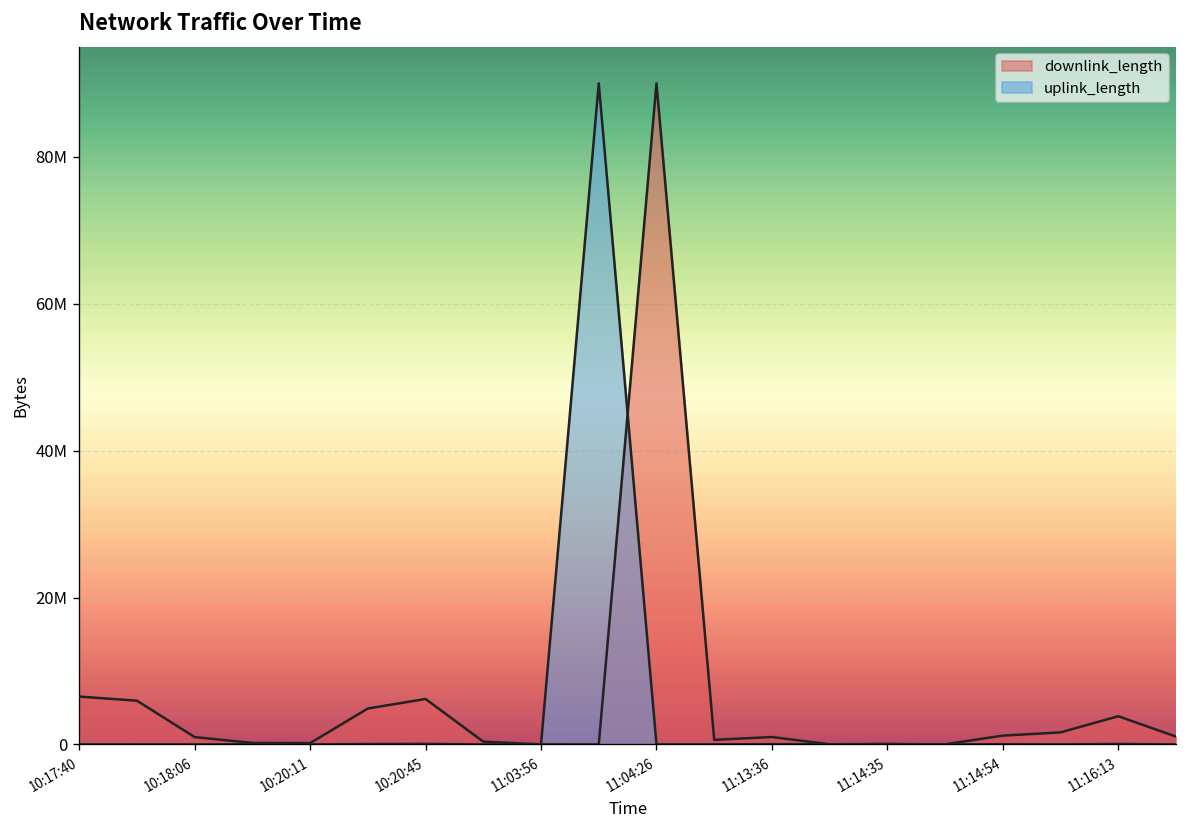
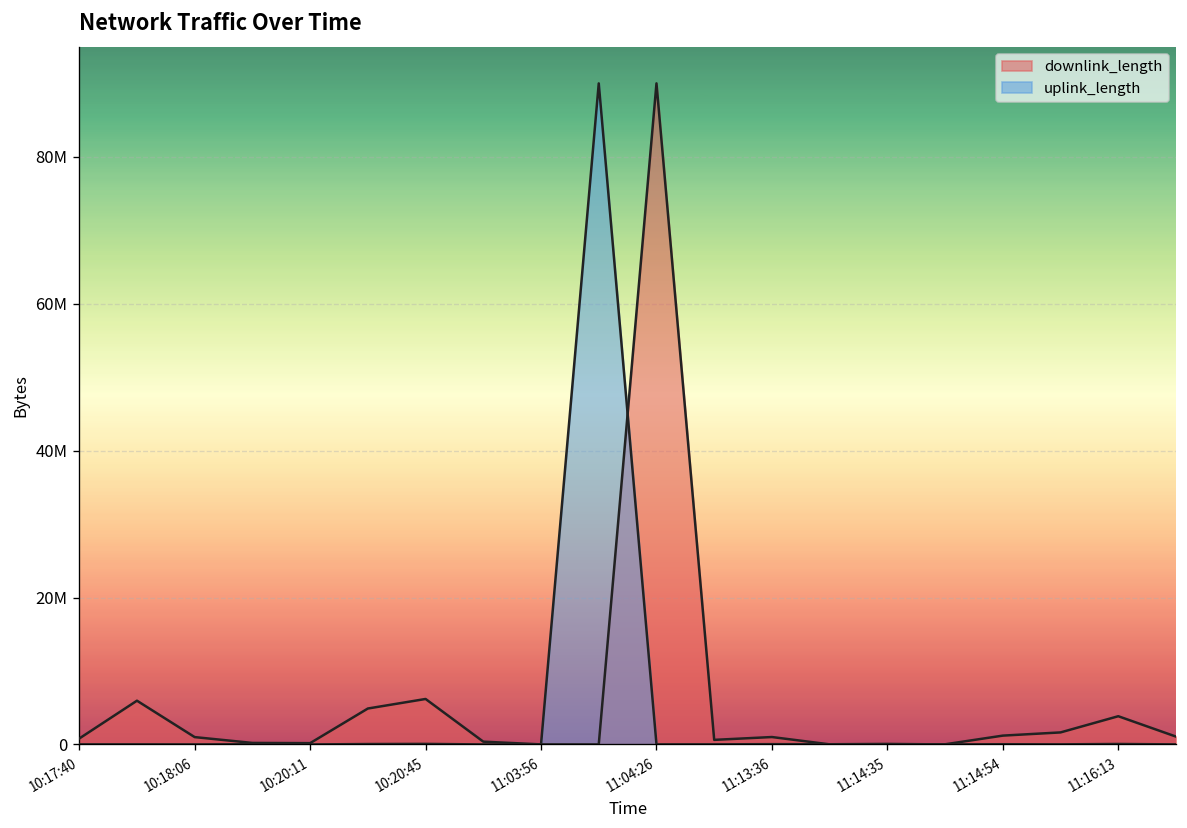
  {
    "downlink_length": {
-     "10:17:40": 7000000,
+     "10:17:40": 1000000,
      "10:18:06": 1000000,
      "10:20:45": 6000000,
      "11:04:26": 90000000,
      "11:13:36": 1000000,
      "11:14:54": 1000000,
      "11:16:13": 4000000
    },
    "uplink_length": {
      "10:17:40": 0,
      "10:18:06": 0,
      "10:20:45": 0,
      "11:04:26": 0,
      "11:13:36": 0,
      "11:14:54": 0,
      "11:16:13": 0
    }
  }
